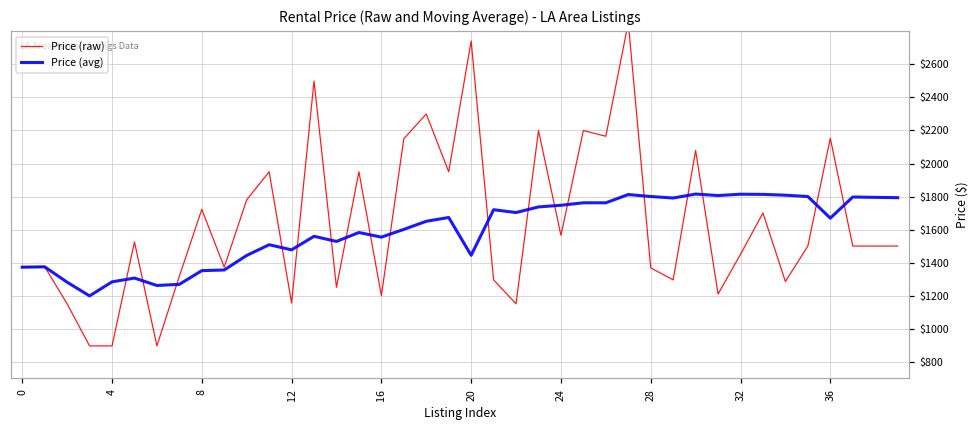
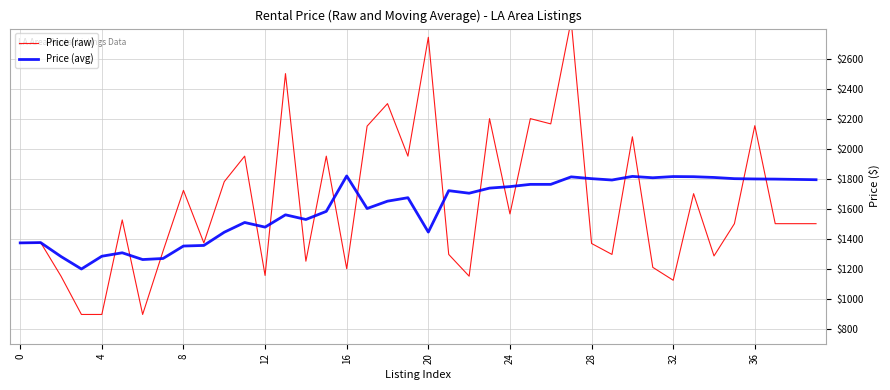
  {
    "Price (raw)": {
      "4": "$900",
      "8": "$1720",
      "12": "$1160",
      "16": "$1200",
      "20": "$2740",
      "24": "$1570",
      "28": "$1370",
-     "32": "$1450",
+     "32": "$1120",
      "36": "$2150"
    },
    "Price (avg)": {
      "4": "$1280",
      "8": "$1350",
      "12": "$1480",
-     "16": "$1550",
+     "16": "$1820",
      "20": "$1440",
      "24": "$1750",
      "28": "$1800",
      "32": "$1810",
-     "36": "$1670"
+     "36": "$1800"
    }
  }
